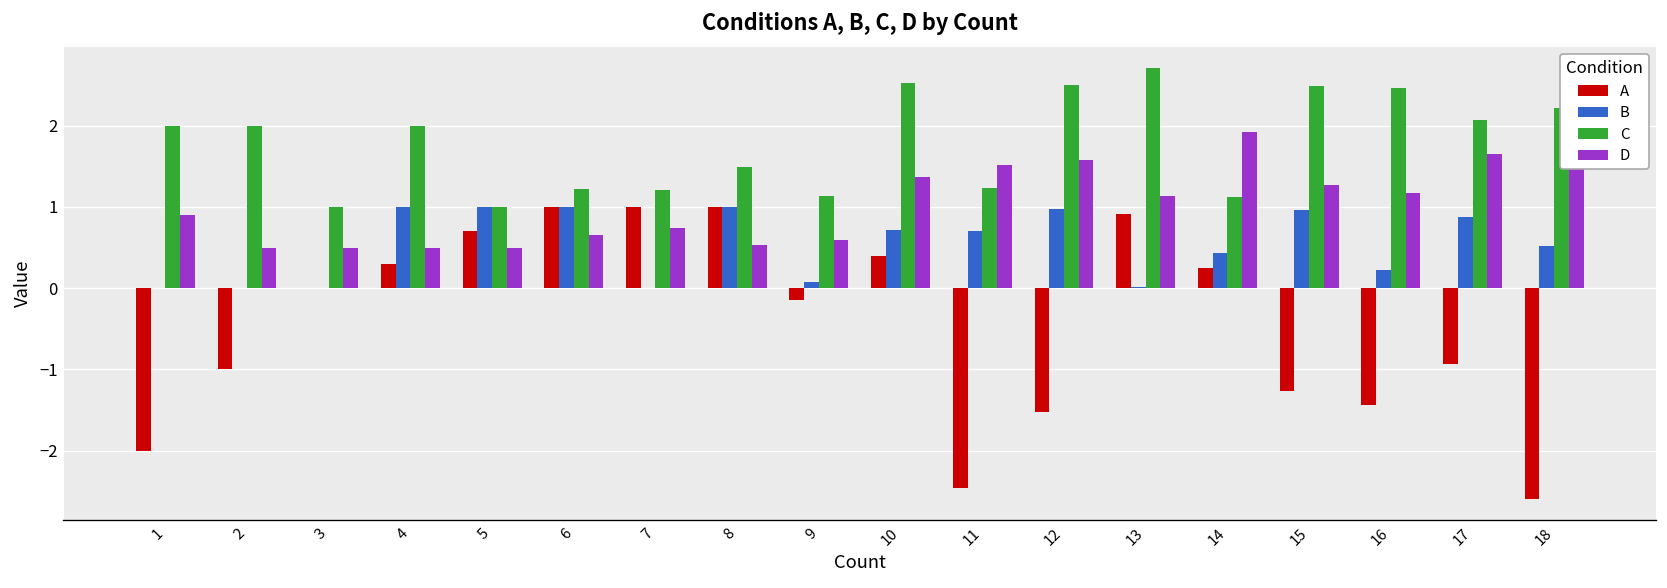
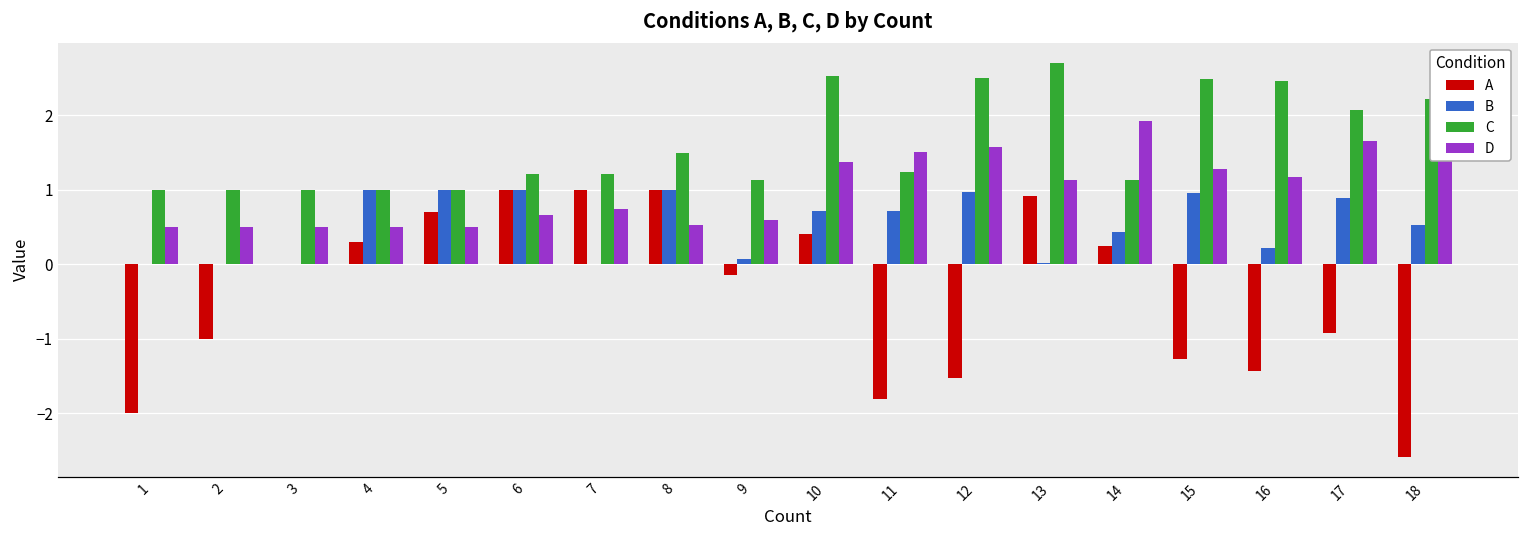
  {
    "A": {
      "1": -2.0,
      "2": -1.0,
      "3": 0.0,
      "4": 0.3,
      "5": 0.7,
      "6": 1.0,
      "7": 1.0,
      "8": 1.0,
      "9": -0.1,
      "10": 0.4,
-     "11": -2.5,
+     "11": -1.8,
      "12": -1.5,
      "13": 0.9,
      "14": 0.2,
      "15": -1.3,
      "16": -1.4,
      "17": -0.9,
      "18": -2.6
    },
    "B": {
      "1": 0.0,
      "2": 0.0,
      "3": 0.0,
      "4": 1.0,
      "5": 1.0,
      "6": 1.0,
      "7": 0.0,
      "8": 1.0,
      "9": 0.1,
      "10": 0.7,
      "11": 0.7,
      "12": 1.0,
      "14": 0.4,
      "15": 1.0,
      "16": 0.2,
      "17": 0.9,
      "18": 0.5
    },
    "C": {
-     "1": 2,
-     "2": 2,
+     "1": 1,
+     "2": 1,
      "3": 1,
-     "4": 2,
+     "4": 1,
      "5": 1,
      "6": 1.2,
      "7": 1.2,
      "8": 1.5,
      "9": 1.1,
      "10": 2.5,
      "11": 1.2,
      "12": 2.5,
      "13": 2.7,
      "14": 1.1,
      "15": 2.5,
      "16": 2.5,
      "17": 2.1
    },
    "D": {
-     "1": 0.9,
+     "1": 0.5,
      "2": 0.5,
      "3": 0.5,
      "4": 0.5,
      "5": 0.5,
      "6": 0.7,
      "7": 0.7,
      "8": 0.5,
      "9": 0.6,
      "10": 1.4,
      "11": 1.5,
      "12": 1.6,
      "13": 1.1,
      "14": 1.9,
      "15": 1.3,
      "16": 1.2,
      "17": 1.6
    }
  }
